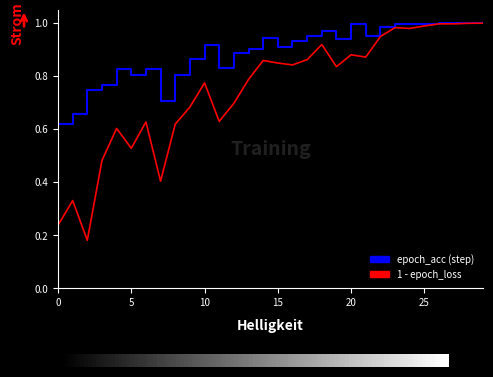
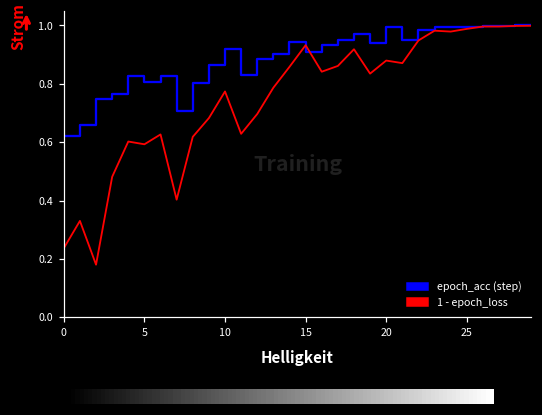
  {
    "1 - epoch_loss": {
      "0": 0.24,
-     "5": 0.53,
+     "5": 0.59,
      "10": 0.77,
-     "15": 0.85,
+     "15": 0.93,
      "20": 0.88
    }
  }
